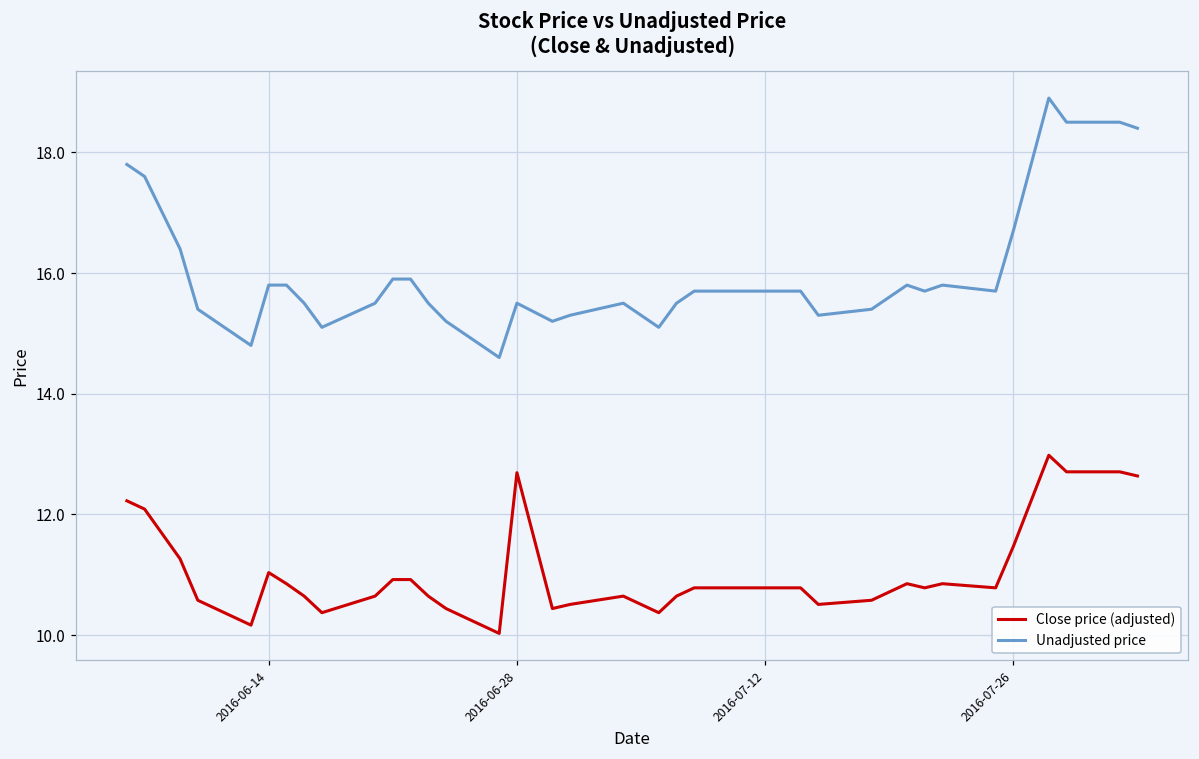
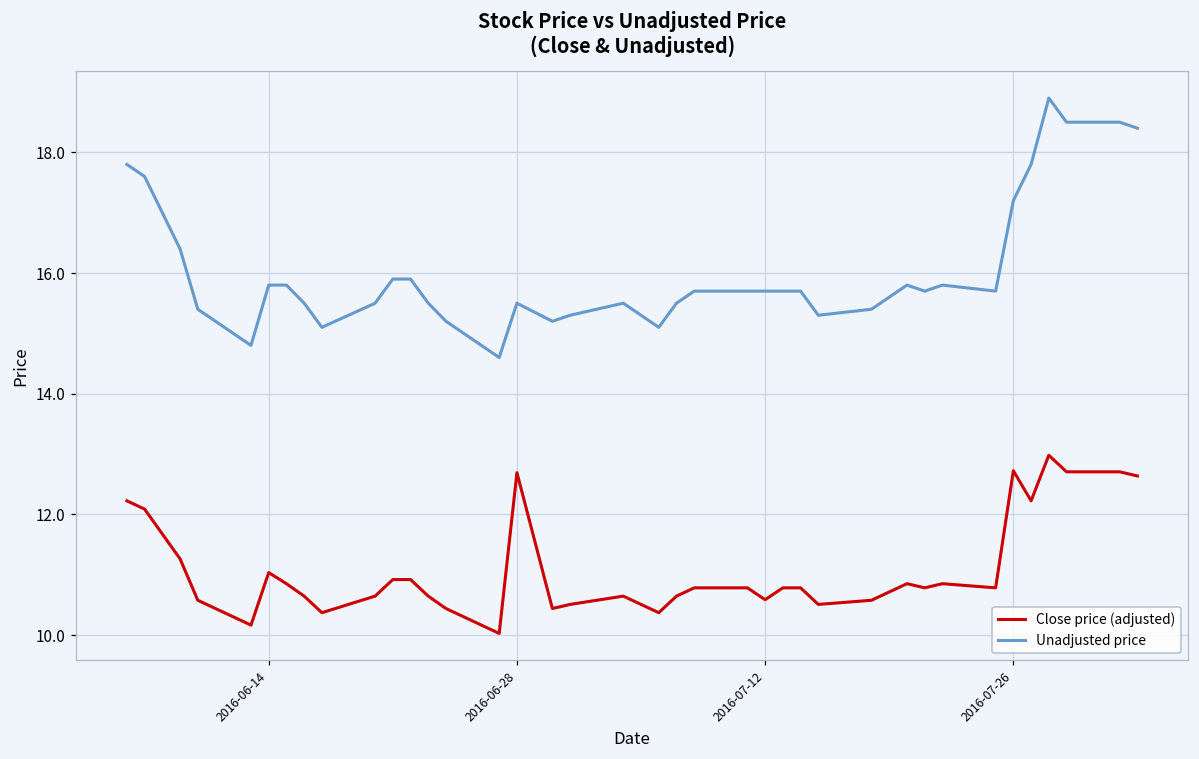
  {
    "Close price (adjusted)": {
      "2016-06-14": 11.0,
      "2016-06-28": 12.7,
-     "2016-07-12": 10.8,
-     "2016-07-26": 11.5
+     "2016-07-12": 10.6,
+     "2016-07-26": 12.7
    },
    "Unadjusted price": {
      "2016-06-14": 15.8,
      "2016-06-28": 15.5,
      "2016-07-12": 15.7,
-     "2016-07-26": 16.7
+     "2016-07-26": 17.2
    }
  }
